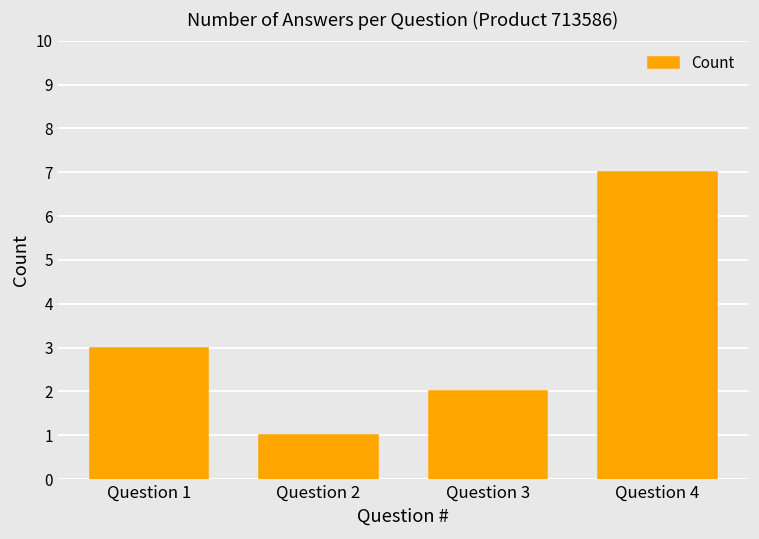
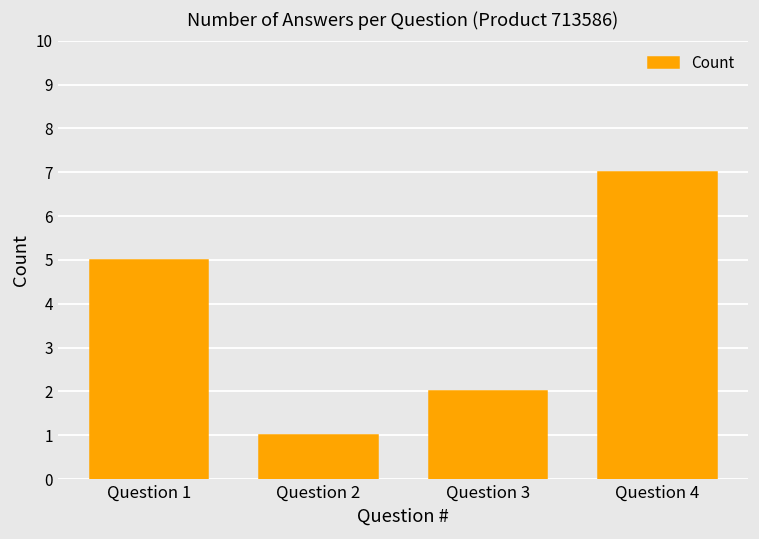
  {
-   "Question 1": 3,
+   "Question 1": 5,
    "Question 2": 1,
    "Question 3": 2,
    "Question 4": 7
  }
